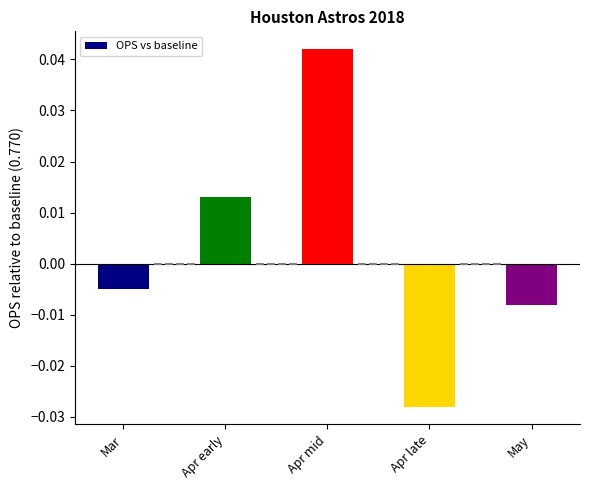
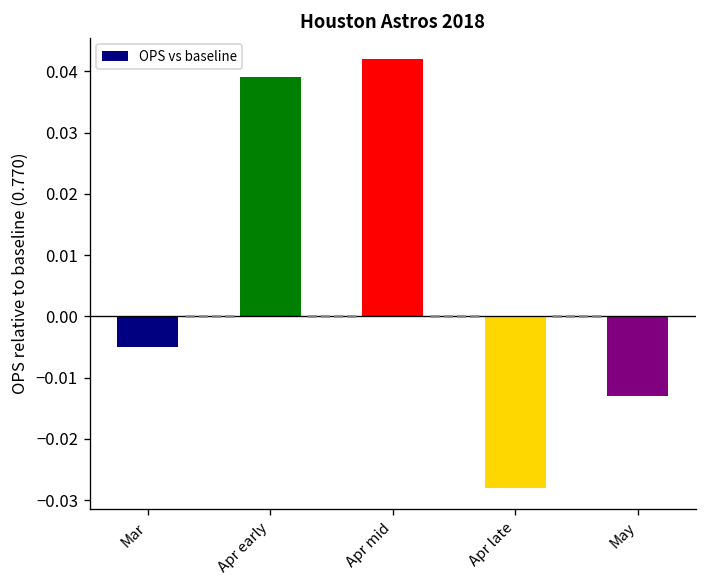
  {
    "OPS vs baseline": {
      "Mar": -0.005,
-     "Apr early": 0.013,
+     "Apr early": 0.039,
      "Apr mid": 0.042,
      "Apr late": -0.028,
-     "May": -0.008
+     "May": -0.013
    }
  }
